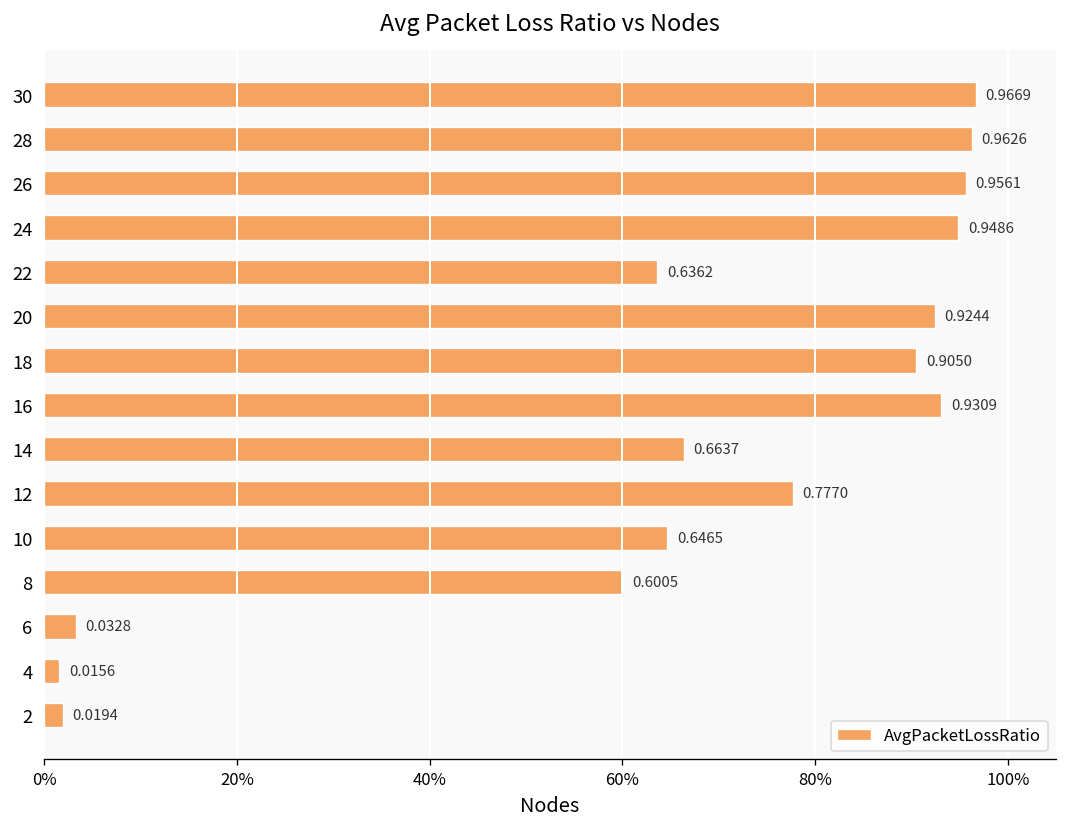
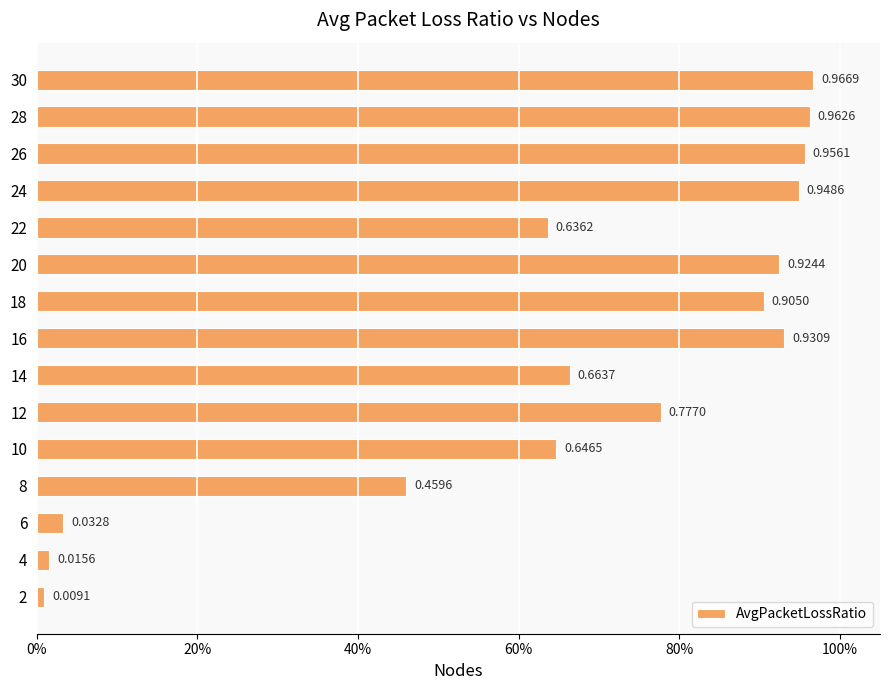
  {
    "30": 0.9669,
    "28": 0.9626,
    "26": 0.9561,
    "24": 0.9486,
    "22": 0.6362,
    "20": 0.9244,
    "18": 0.9050,
    "16": 0.9309,
    "14": 0.6637,
    "12": 0.7770,
    "10": 0.6465,
-   "8": 0.6005,
+   "8": 0.4596,
    "6": 0.0328,
    "4": 0.0156,
-   "2": 0.0194
+   "2": 0.0091
  }
